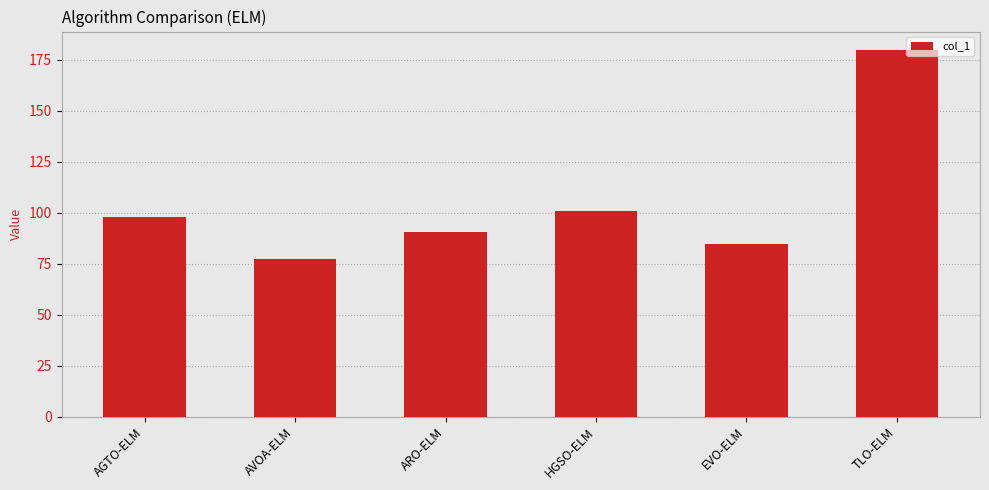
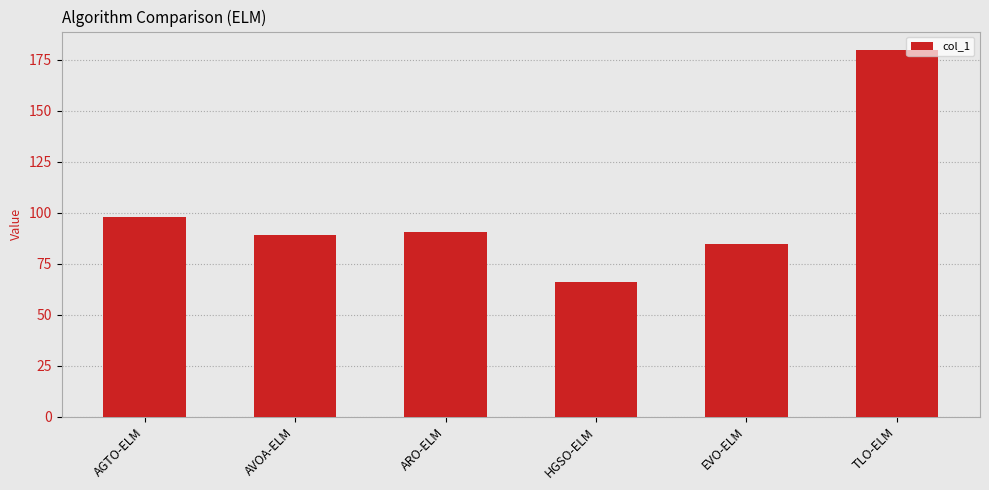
  {
    "AGTO-ELM": 98,
-   "AVOA-ELM": 77,
+   "AVOA-ELM": 89,
    "ARO-ELM": 90,
-   "HGSO-ELM": 101,
+   "HGSO-ELM": 66,
    "EVO-ELM": 84,
    "TLO-ELM": 180
  }
